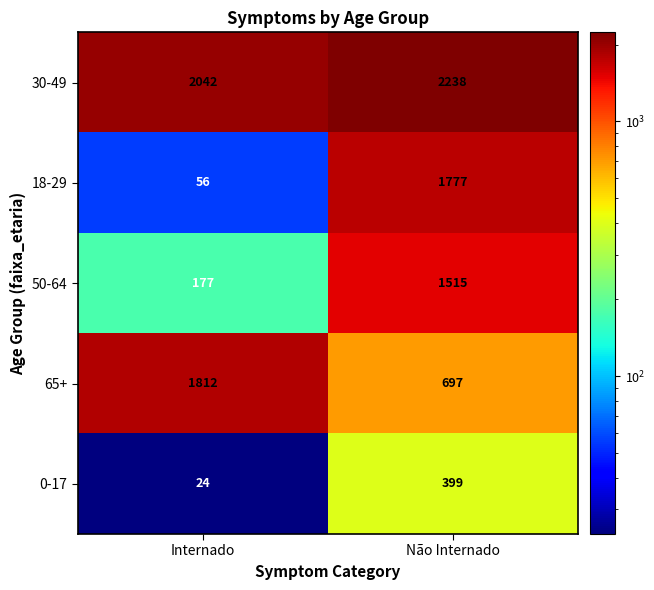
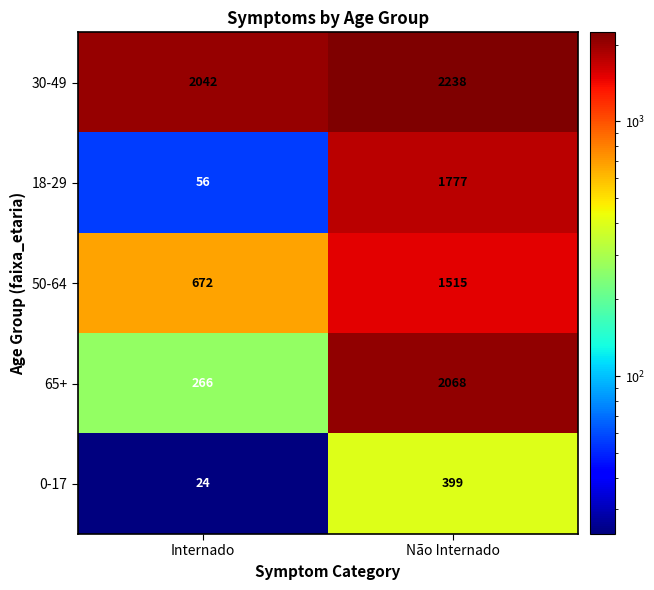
  {
    "30-49": {
      "Internado": 2042,
      "Não Internado": 2238
    },
    "18-29": {
      "Internado": 56,
      "Não Internado": 1777
    },
    "50-64": {
-     "Internado": 177,
+     "Internado": 672,
      "Não Internado": 1515
    },
    "65+": {
-     "Internado": 1812,
-     "Não Internado": 697
+     "Internado": 266,
+     "Não Internado": 2068
    },
    "0-17": {
      "Internado": 24,
      "Não Internado": 399
    }
  }
